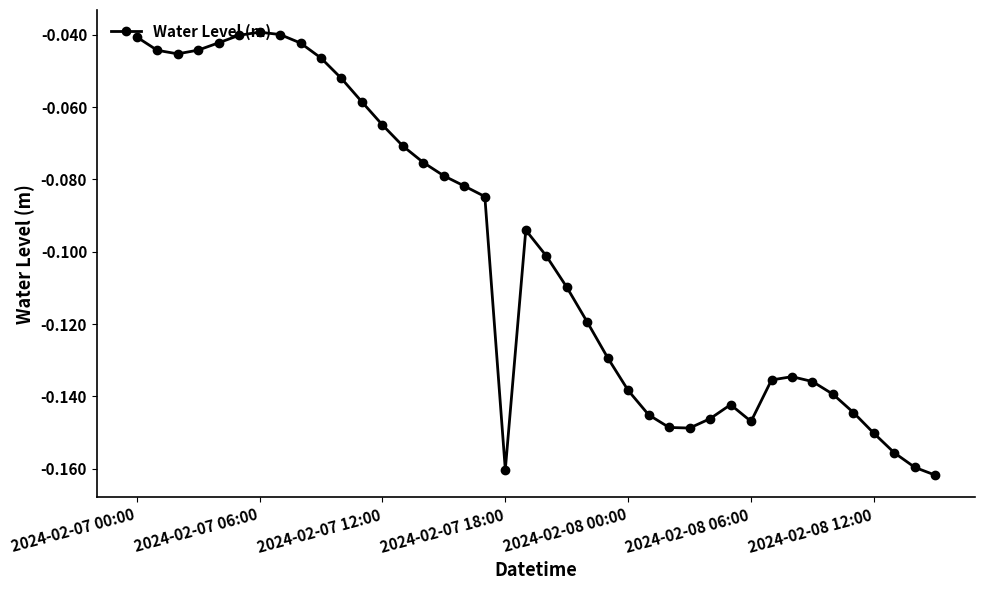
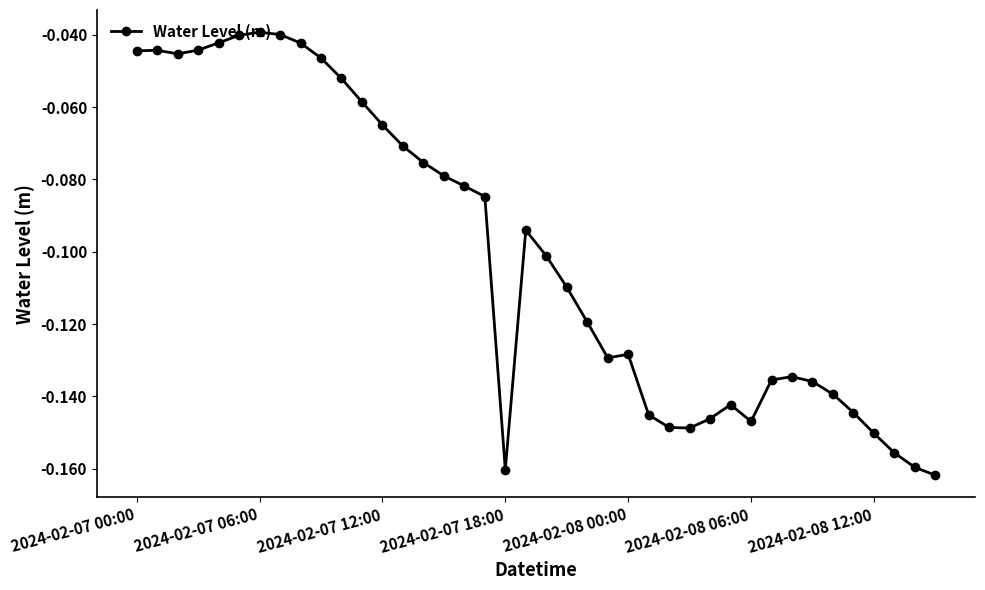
  {
-   "2024-02-07 00:00": -0.041,
+   "2024-02-07 00:00": -0.044,
    "2024-02-07 06:00": -0.039,
    "2024-02-07 12:00": -0.065,
    "2024-02-07 18:00": -0.160,
-   "2024-02-08 00:00": -0.138,
+   "2024-02-08 00:00": -0.128,
    "2024-02-08 06:00": -0.147,
    "2024-02-08 12:00": -0.150
  }
